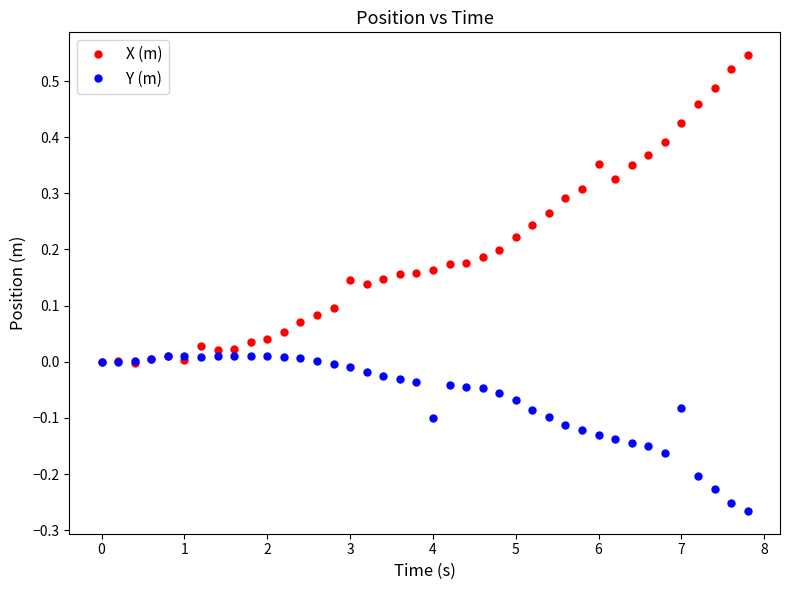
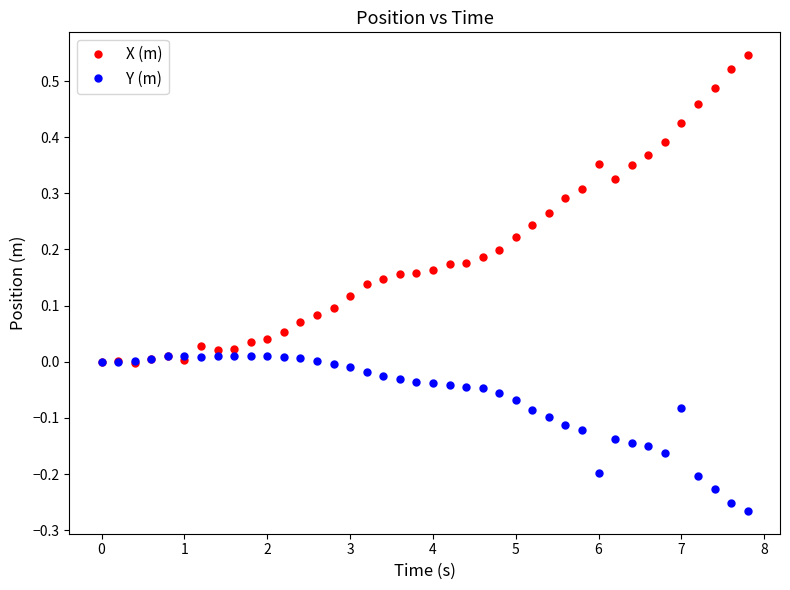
  {
    "X (m)": {
      "1": 0.00,
      "2": 0.04,
-     "3": 0.15,
+     "3": 0.12,
      "4": 0.16,
      "5": 0.22,
      "6": 0.35,
      "7": 0.42
    },
    "Y (m)": {
      "1": 0.01,
      "2": 0.01,
      "3": -0.01,
-     "4": -0.10,
+     "4": -0.04,
      "5": -0.07,
-     "6": -0.13,
+     "6": -0.20,
      "7": -0.08
    }
  }
